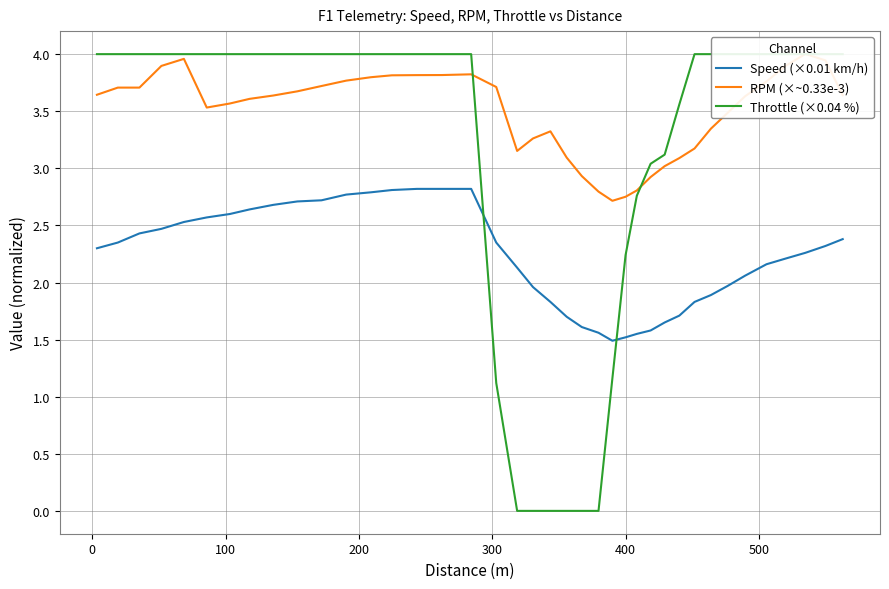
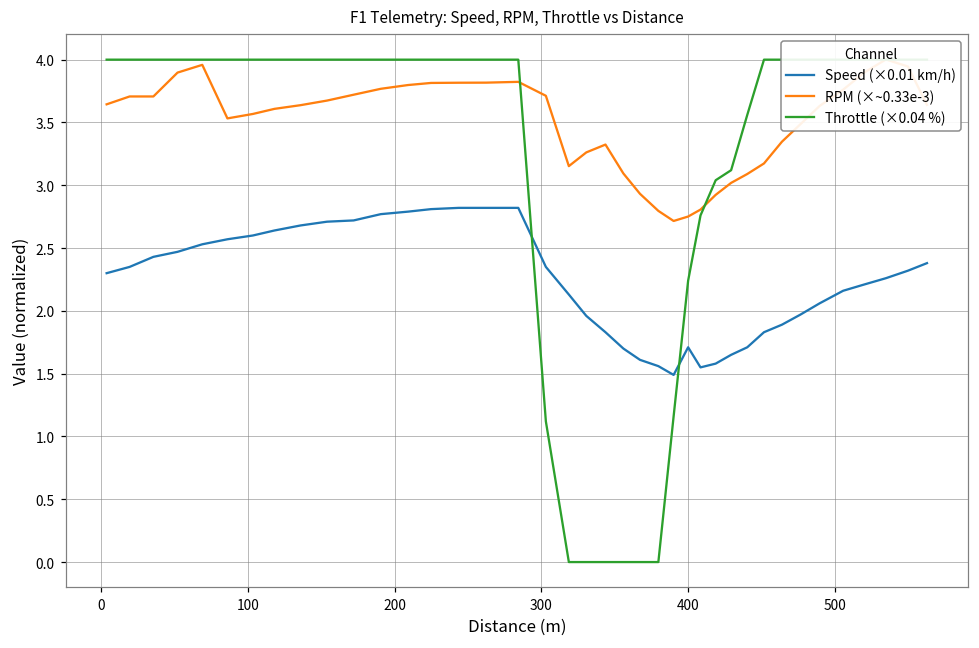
  {
    "Speed (×0.01 km/h)": {
-     "400": 1.52
+     "400": 1.71
    },
    "RPM (×~0.33e-3)": {
      "400": 2.75
    },
    "Throttle (×0.04 %)": {
      "400": 2.24
    }
  }
